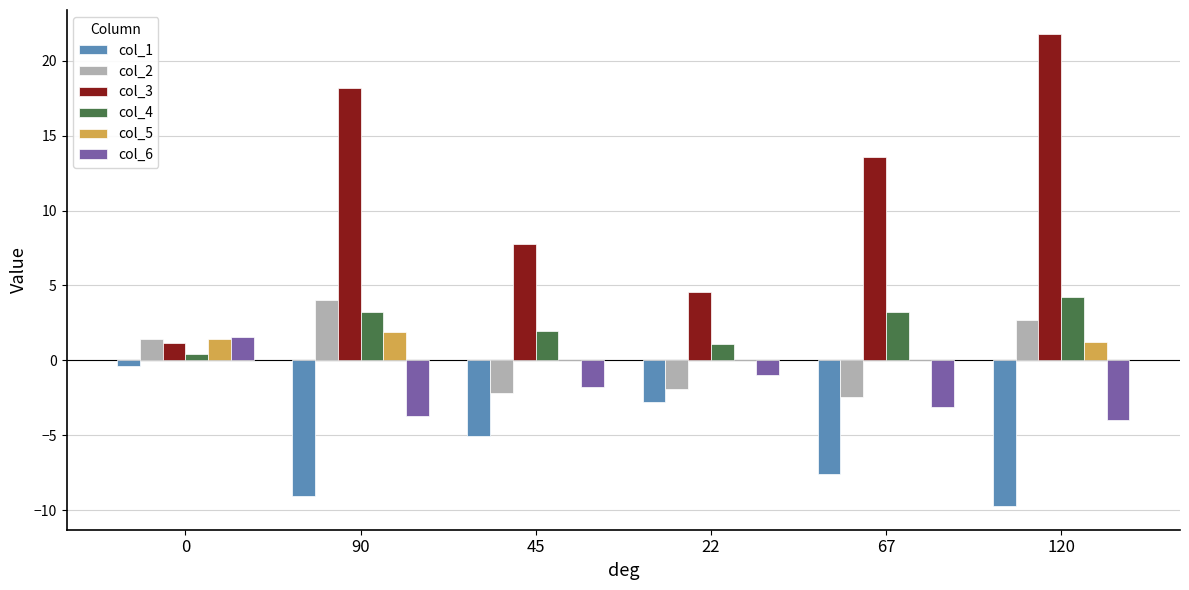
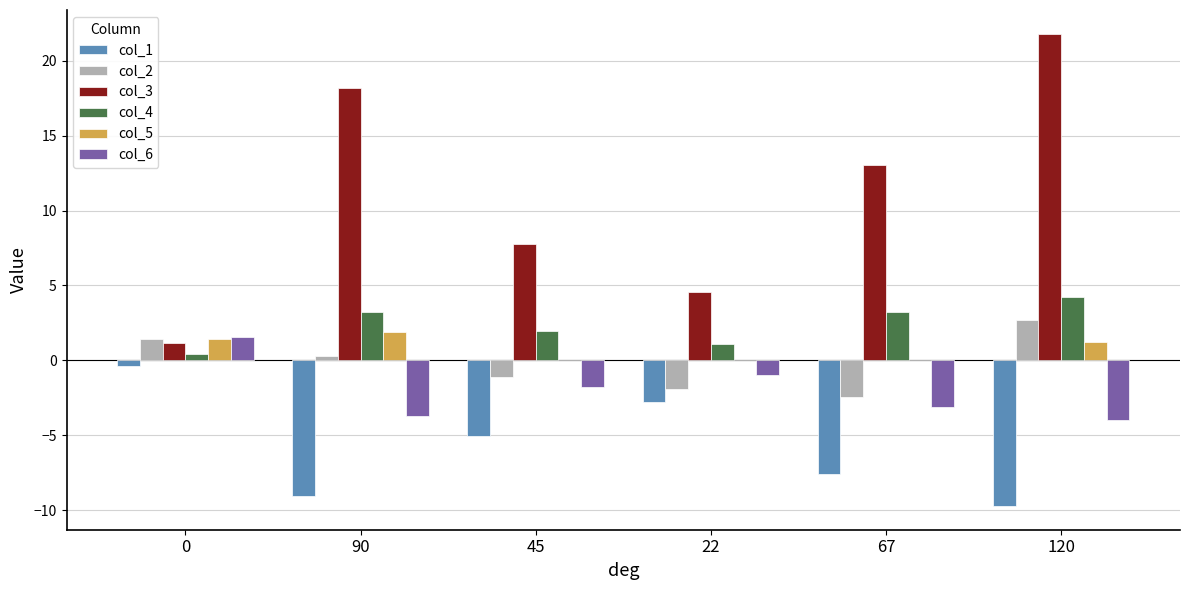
  {
    "col_2": {
      "0": 1.4,
-     "90": 4.0,
-     "45": -2.2,
+     "90": 0.3,
+     "45": -1.1,
      "22": -1.9,
      "67": -2.4,
      "120": 2.7
    },
    "col_3": {
      "0": 1.1,
      "90": 18.2,
      "45": 7.7,
      "22": 4.5,
-     "67": 13.6,
+     "67": 13.0,
      "120": 21.8
    },
    "col_4": {
      "0": 0.4,
      "90": 3.3,
      "45": 2.0,
      "22": 1.1,
      "67": 3.2,
      "120": 4.2
    },
    "col_5": {
      "0": 1.4,
      "90": 1.9,
      "120": 1.2
    }
  }
